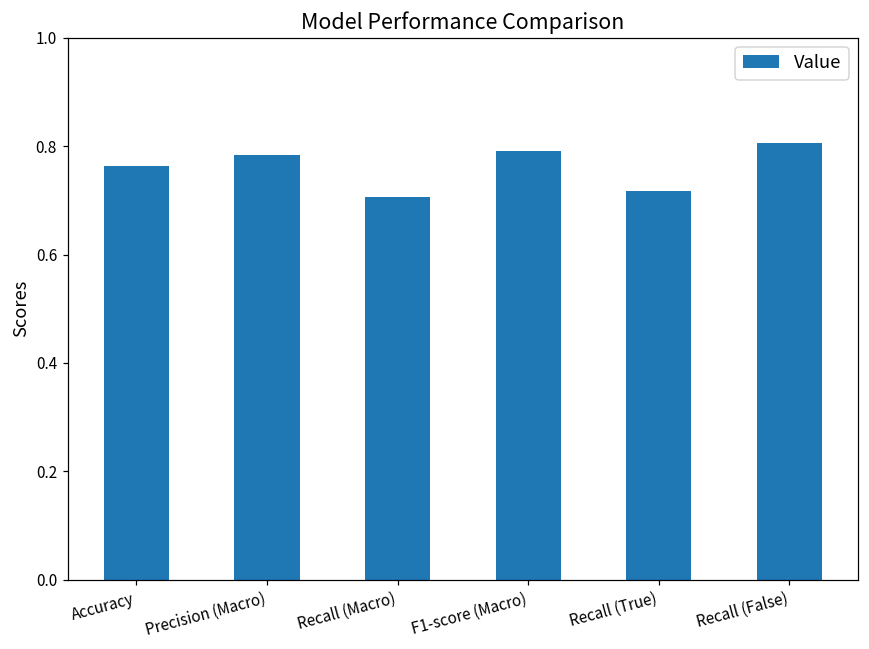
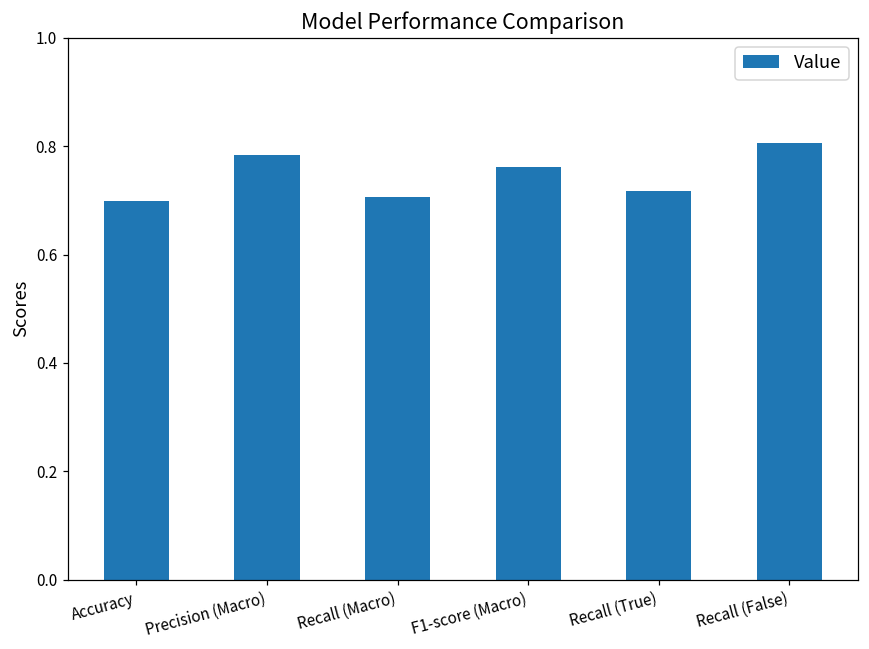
  {
-   "Accuracy": 0.76,
+   "Accuracy": 0.70,
    "Precision (Macro)": 0.78,
    "Recall (Macro)": 0.71,
-   "F1-score (Macro)": 0.79,
+   "F1-score (Macro)": 0.76,
    "Recall (True)": 0.72,
    "Recall (False)": 0.81
  }
